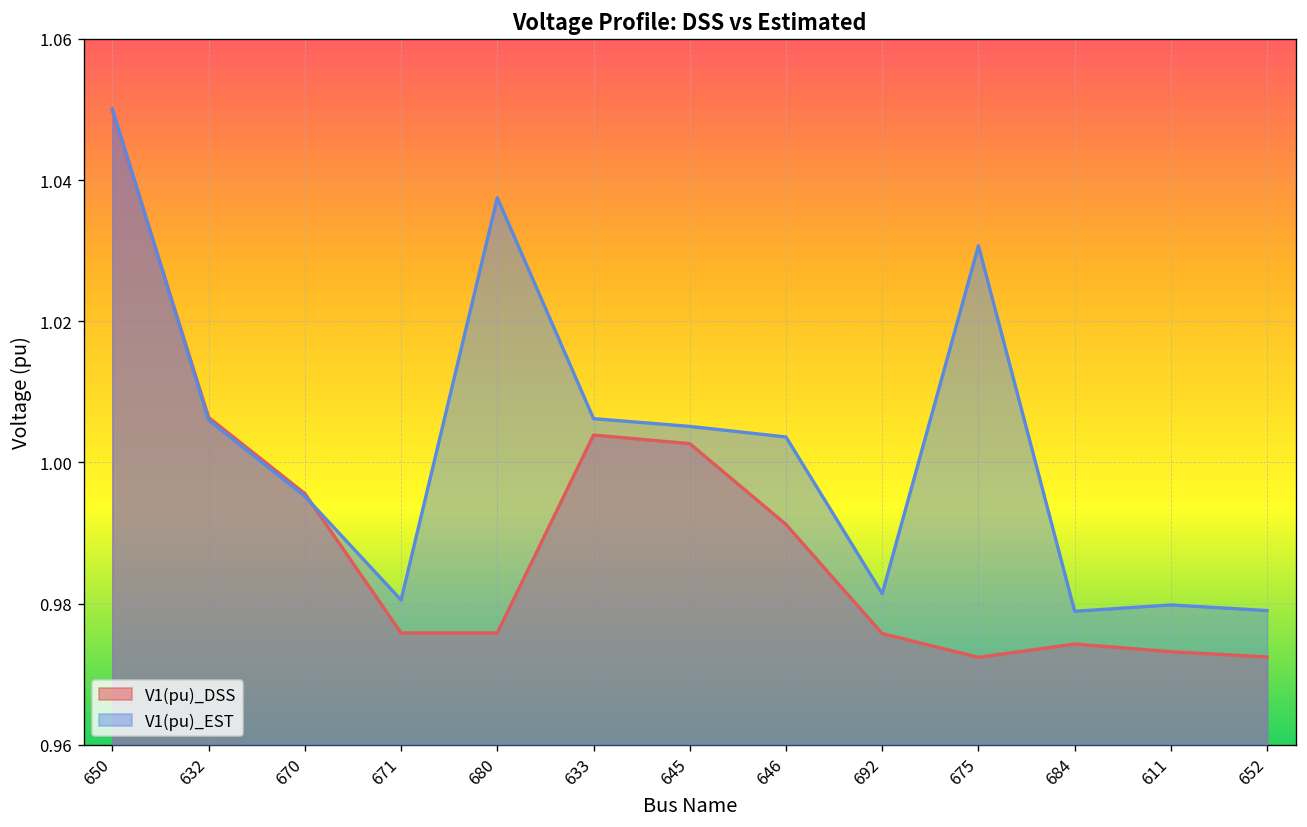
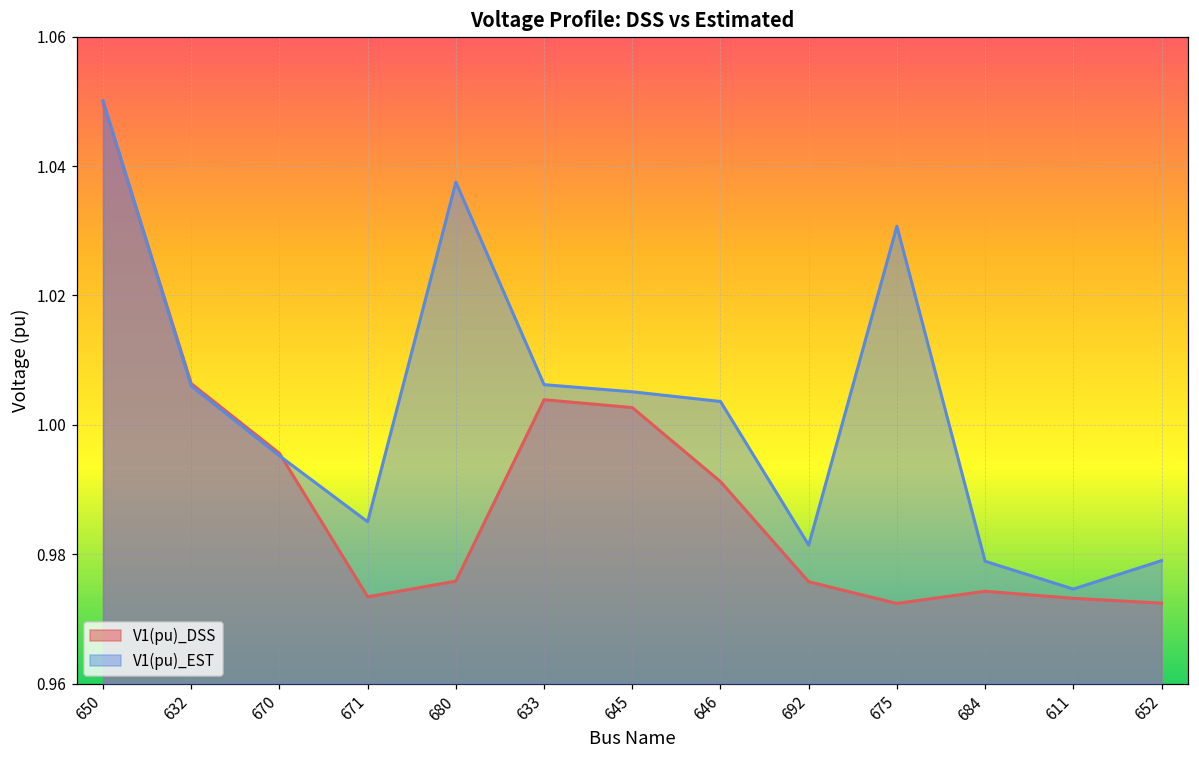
  {
    "V1(pu)_DSS": {
-     "671": 0.976,
+     "671": 0.973,
      "680": 0.976,
      "633": 1.004,
      "645": 1.003,
      "646": 0.991,
      "692": 0.976,
      "675": 0.972,
      "684": 0.974,
      "611": 0.973,
      "652": 0.972
    },
    "V1(pu)_EST": {
-     "671": 0.981,
+     "671": 0.985,
      "680": 1.038,
      "633": 1.006,
      "645": 1.005,
      "646": 1.004,
      "692": 0.981,
      "675": 1.031,
      "684": 0.979,
-     "611": 0.980,
+     "611": 0.975,
      "652": 0.979
    }
  }
